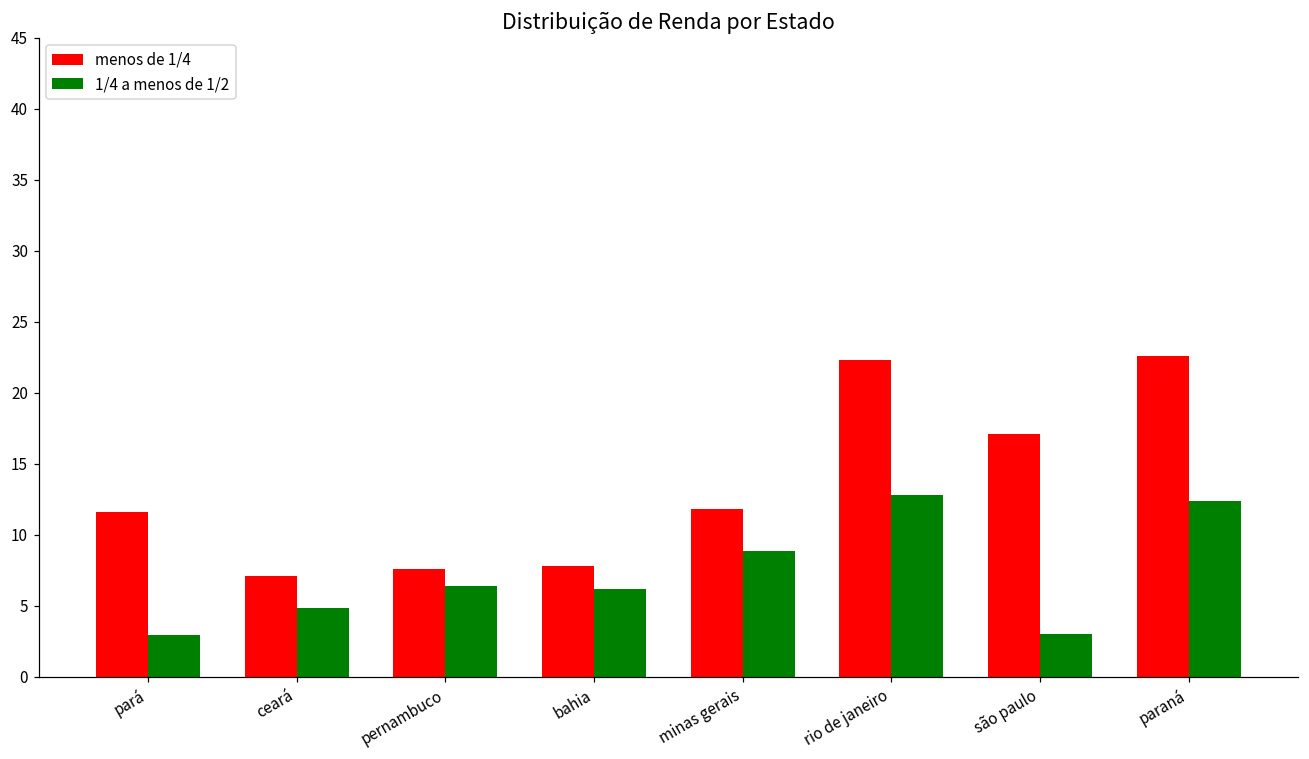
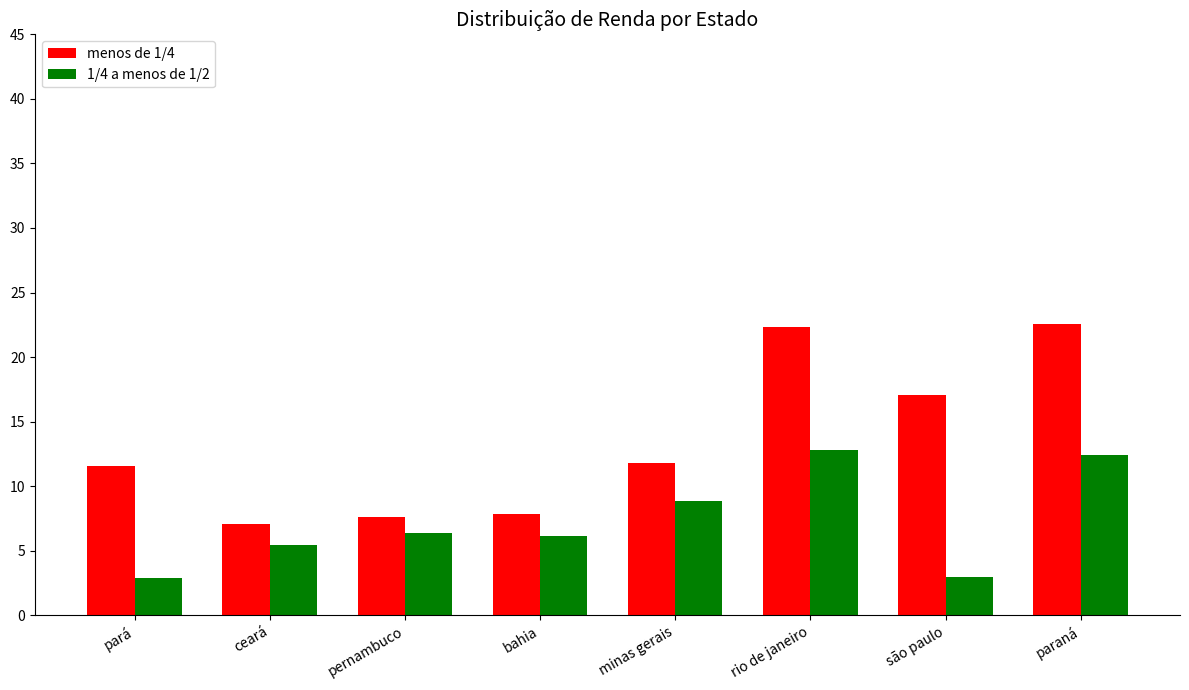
  {
    "menos de 1/4": {
      "pará": 11.6,
      "ceará": 7.1,
      "pernambuco": 7.6,
      "bahia": 7.8,
      "minas gerais": 11.8,
      "rio de janeiro": 22.3,
      "são paulo": 17.1,
      "paraná": 22.6
    },
    "1/4 a menos de 1/2": {
      "pará": 2.9,
-     "ceará": 4.8,
+     "ceará": 5.4,
      "pernambuco": 6.4,
      "bahia": 6.2,
      "minas gerais": 8.9,
      "rio de janeiro": 12.8,
      "são paulo": 3.0,
      "paraná": 12.4
    }
  }
